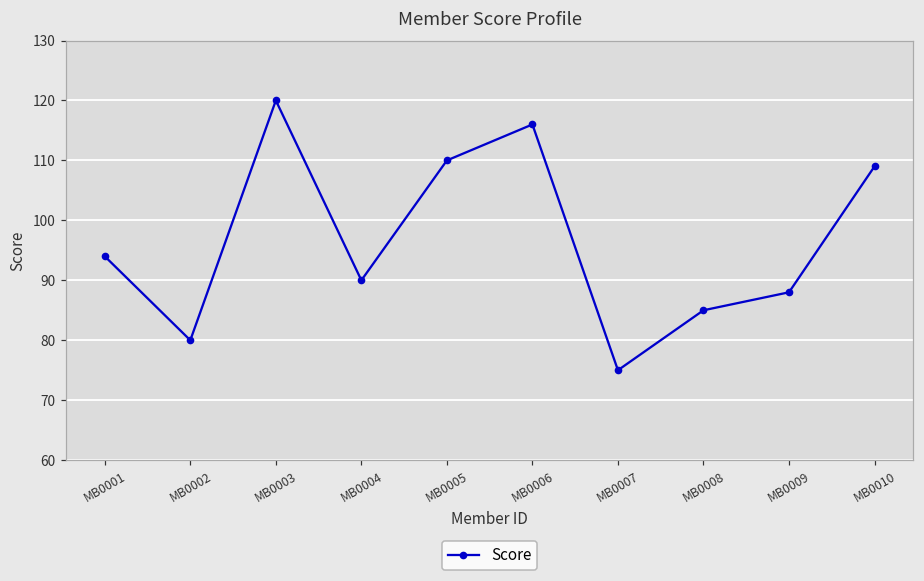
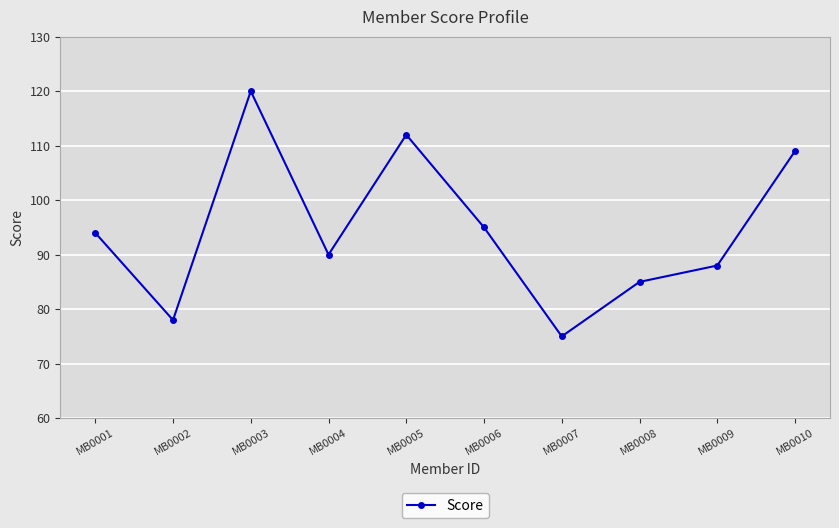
  {
    "MB0001": 94,
-   "MB0002": 80,
+   "MB0002": 78,
    "MB0003": 120,
    "MB0004": 90,
-   "MB0005": 110,
-   "MB0006": 116,
+   "MB0005": 112,
+   "MB0006": 95,
    "MB0007": 75,
    "MB0008": 85,
    "MB0009": 88,
    "MB0010": 109
  }
